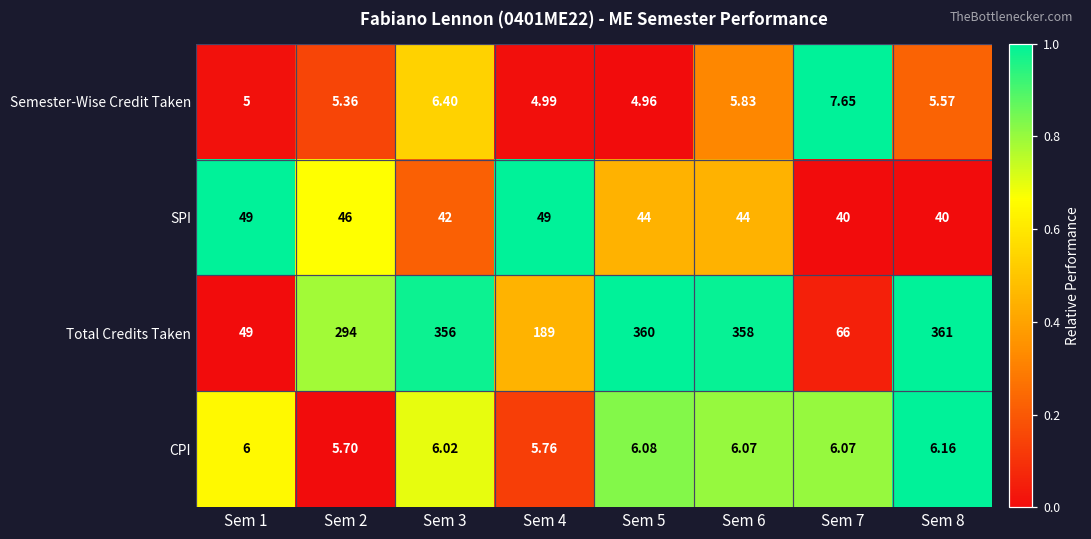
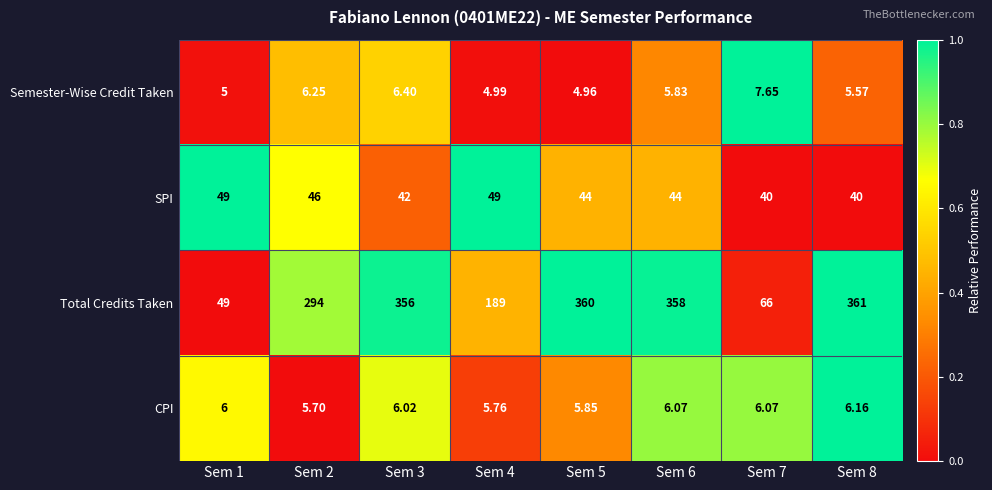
  {
    "Semester-Wise Credit Taken": {
      "Sem 1": 5,
-     "Sem 2": 5.36,
+     "Sem 2": 6.25,
      "Sem 3": 6.40,
      "Sem 4": 4.99,
      "Sem 5": 4.96,
      "Sem 6": 5.83,
      "Sem 7": 7.65,
      "Sem 8": 5.57
    },
    "SPI": {
      "Sem 1": 49,
      "Sem 2": 46,
      "Sem 3": 42,
      "Sem 4": 49,
      "Sem 5": 44,
      "Sem 6": 44,
      "Sem 7": 40,
      "Sem 8": 40
    },
    "Total Credits Taken": {
      "Sem 1": 49,
      "Sem 2": 294,
      "Sem 3": 356,
      "Sem 4": 189,
      "Sem 5": 360,
      "Sem 6": 358,
      "Sem 7": 66,
      "Sem 8": 361
    },
    "CPI": {
      "Sem 1": 6,
      "Sem 2": 5.70,
      "Sem 3": 6.02,
      "Sem 4": 5.76,
-     "Sem 5": 6.08,
+     "Sem 5": 5.85,
      "Sem 6": 6.07,
      "Sem 7": 6.07,
      "Sem 8": 6.16
    }
  }
